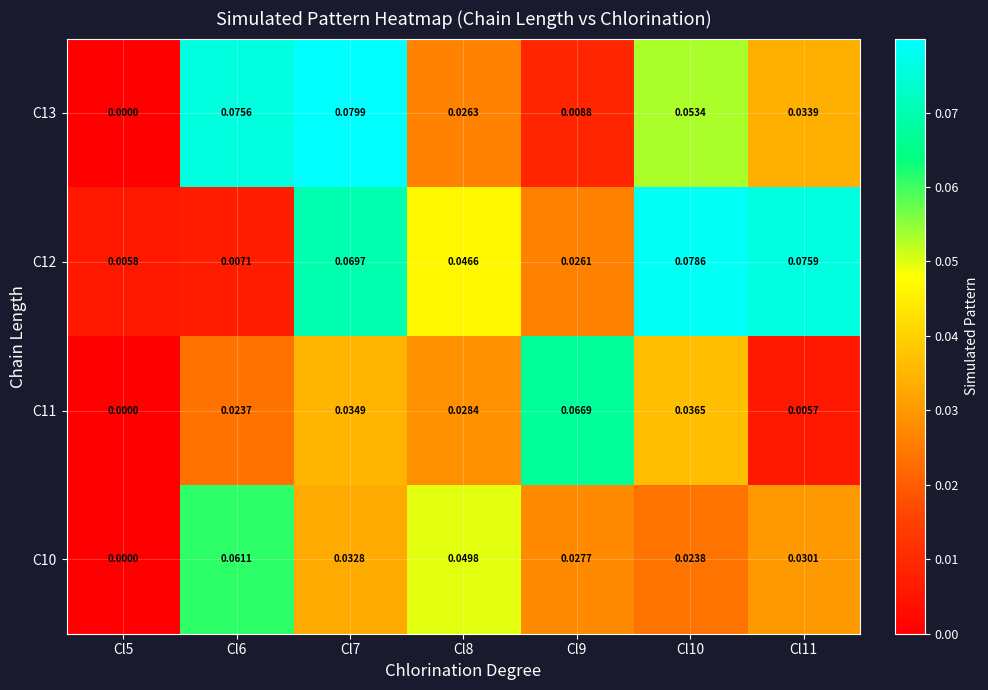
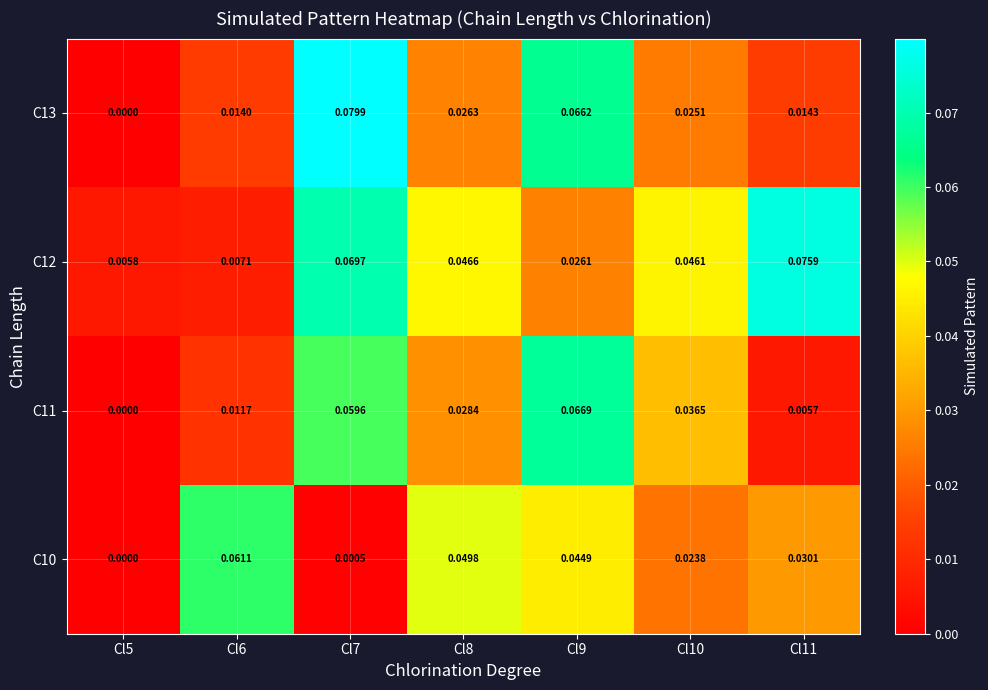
  {
    "C13": {
      "Cl5": 0.0000,
-     "Cl6": 0.0756,
+     "Cl6": 0.0140,
      "Cl7": 0.0799,
      "Cl8": 0.0263,
-     "Cl9": 0.0088,
-     "Cl10": 0.0534,
-     "Cl11": 0.0339
+     "Cl9": 0.0662,
+     "Cl10": 0.0251,
+     "Cl11": 0.0143
    },
    "C12": {
      "Cl5": 0.0058,
      "Cl6": 0.0071,
      "Cl7": 0.0697,
      "Cl8": 0.0466,
      "Cl9": 0.0261,
-     "Cl10": 0.0786,
+     "Cl10": 0.0461,
      "Cl11": 0.0759
    },
    "C11": {
      "Cl5": 0.0000,
-     "Cl6": 0.0237,
-     "Cl7": 0.0349,
+     "Cl6": 0.0117,
+     "Cl7": 0.0596,
      "Cl8": 0.0284,
      "Cl9": 0.0669,
      "Cl10": 0.0365,
      "Cl11": 0.0057
    },
    "C10": {
      "Cl5": 0.0000,
      "Cl6": 0.0611,
-     "Cl7": 0.0328,
+     "Cl7": 0.0005,
      "Cl8": 0.0498,
-     "Cl9": 0.0277,
+     "Cl9": 0.0449,
      "Cl10": 0.0238,
      "Cl11": 0.0301
    }
  }
